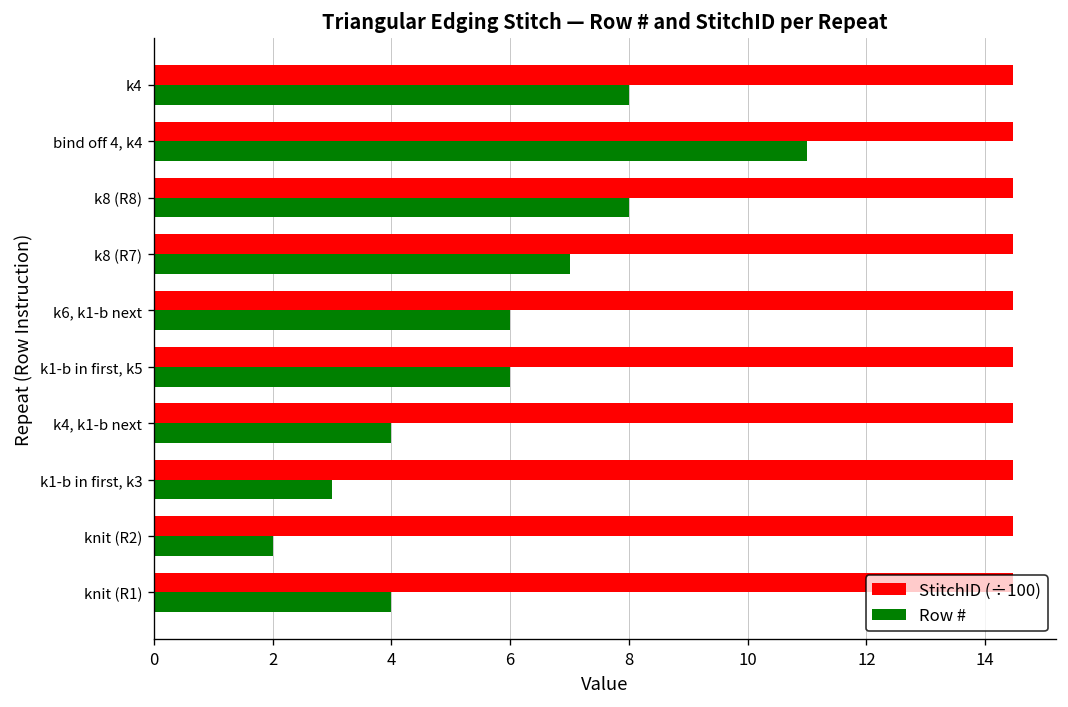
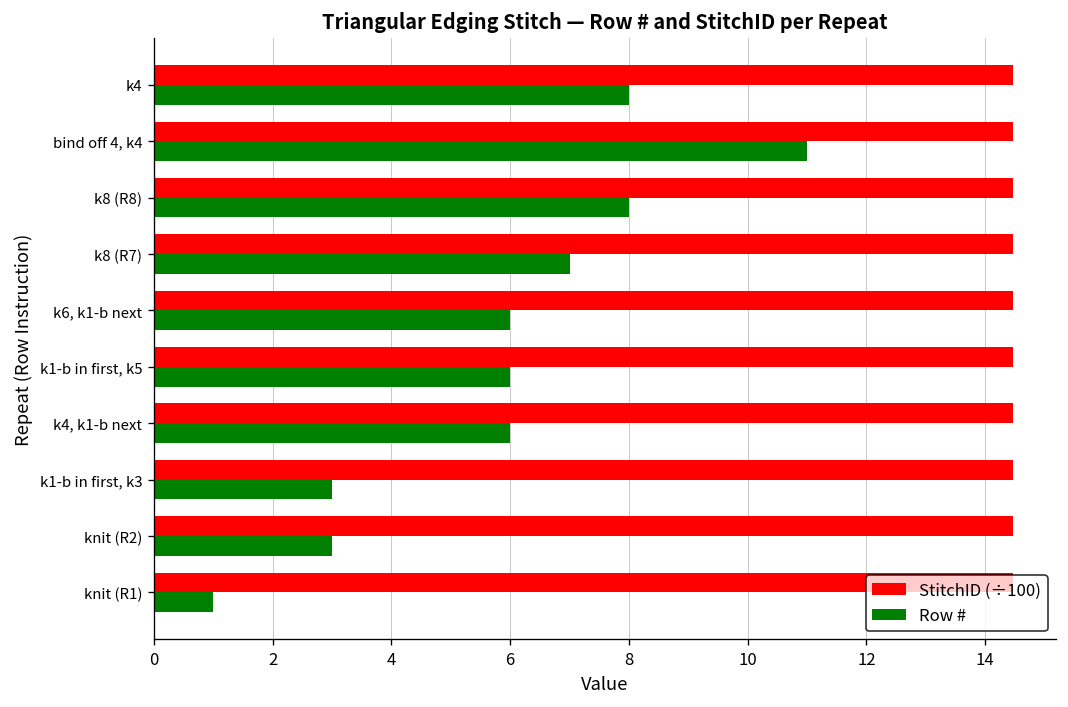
  {
    "StitchID (÷100)": {
      "k4": 14.5,
      "bind off 4, k4": 14.5,
      "k8 (R8)": 14.5,
      "k8 (R7)": 14.5,
      "k6, k1-b next": 14.5,
      "k1-b in first, k5": 14.5,
      "k4, k1-b next": 14.5,
      "k1-b in first, k3": 14.5,
      "knit (R2)": 14.5
    },
    "Row #": {
      "k4": 8,
      "bind off 4, k4": 11,
      "k8 (R8)": 8,
      "k8 (R7)": 7,
      "k6, k1-b next": 6,
      "k1-b in first, k5": 6,
-     "k4, k1-b next": 4,
+     "k4, k1-b next": 6,
      "k1-b in first, k3": 3,
-     "knit (R2)": 2,
-     "knit (R1)": 4
+     "knit (R2)": 3,
+     "knit (R1)": 1
    }
  }
